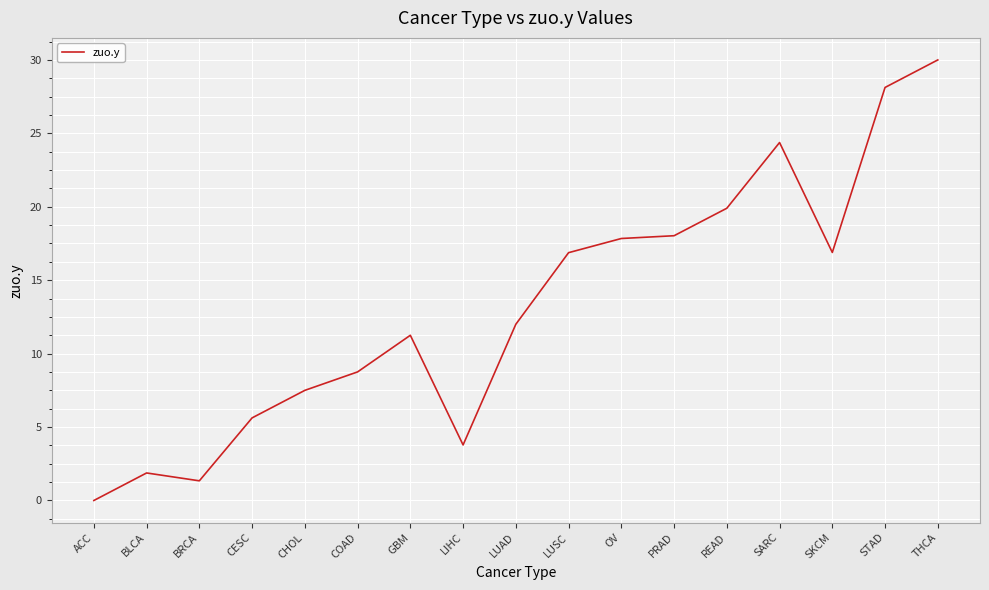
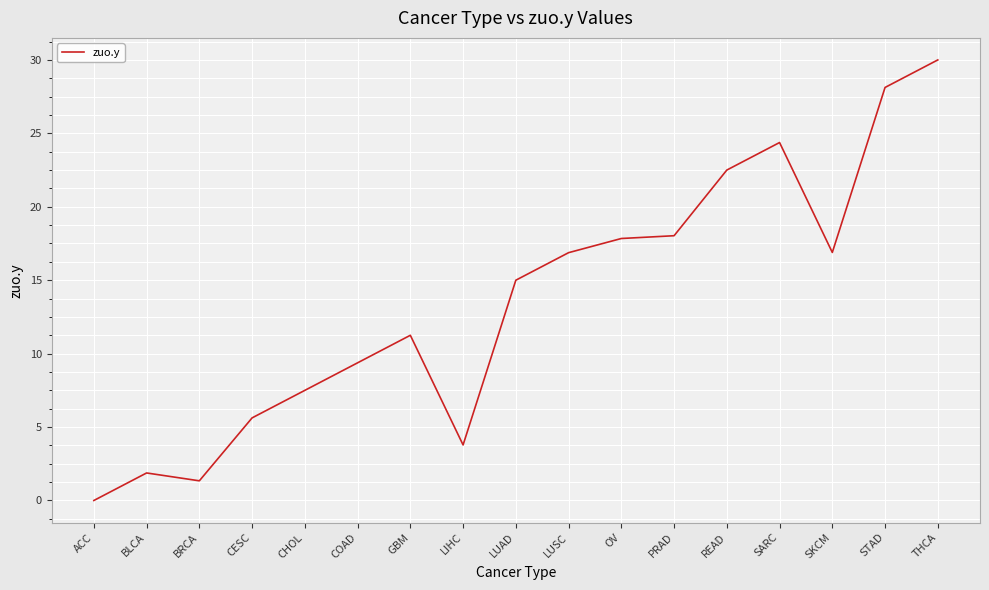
  {
    "ACC": 0.0,
    "BLCA": 1.9,
    "BRCA": 1.3,
    "CESC": 5.6,
    "CHOL": 7.5,
-   "COAD": 8.8,
+   "COAD": 9.4,
    "GBM": 11.3,
    "LIHC": 3.8,
-   "LUAD": 12,
+   "LUAD": 15,
    "LUSC": 16.9,
    "OV": 17.8,
    "PRAD": 18.0,
-   "READ": 19.9,
+   "READ": 22.5,
    "SARC": 24.4,
    "SKCM": 16.9,
    "STAD": 28.1,
    "THCA": 30.0
  }
